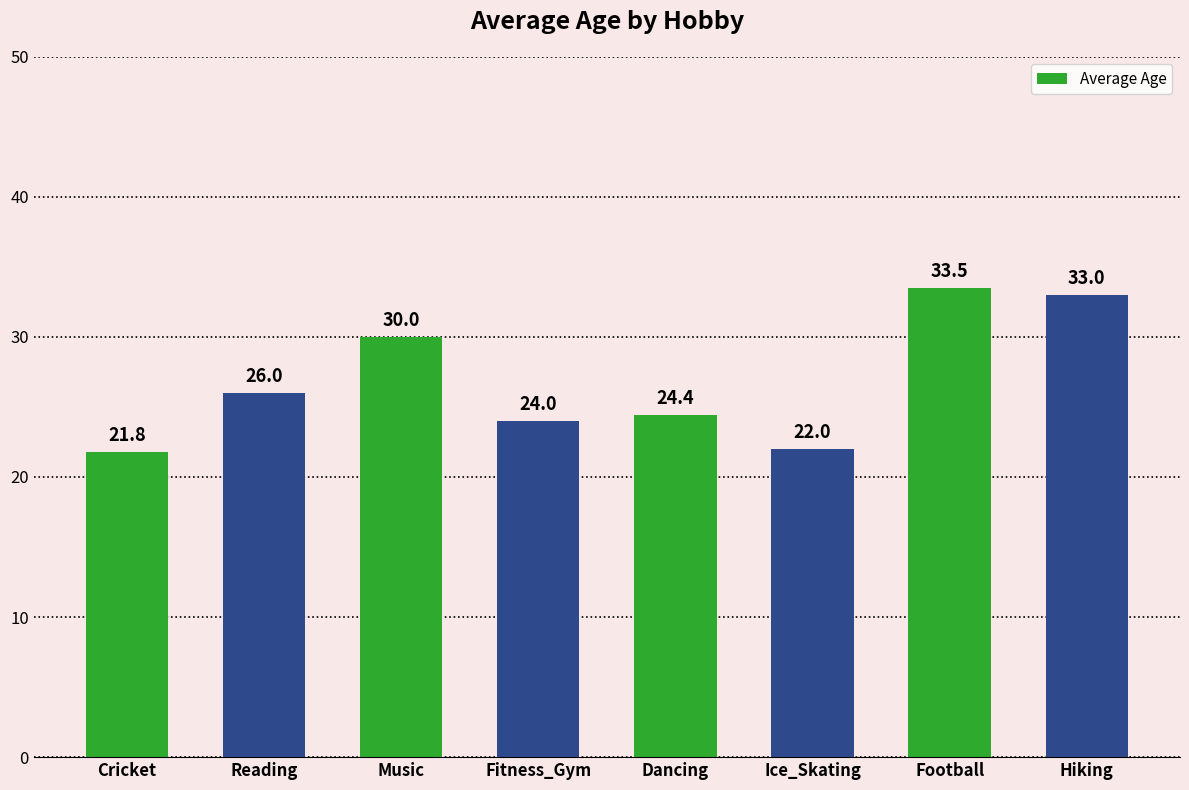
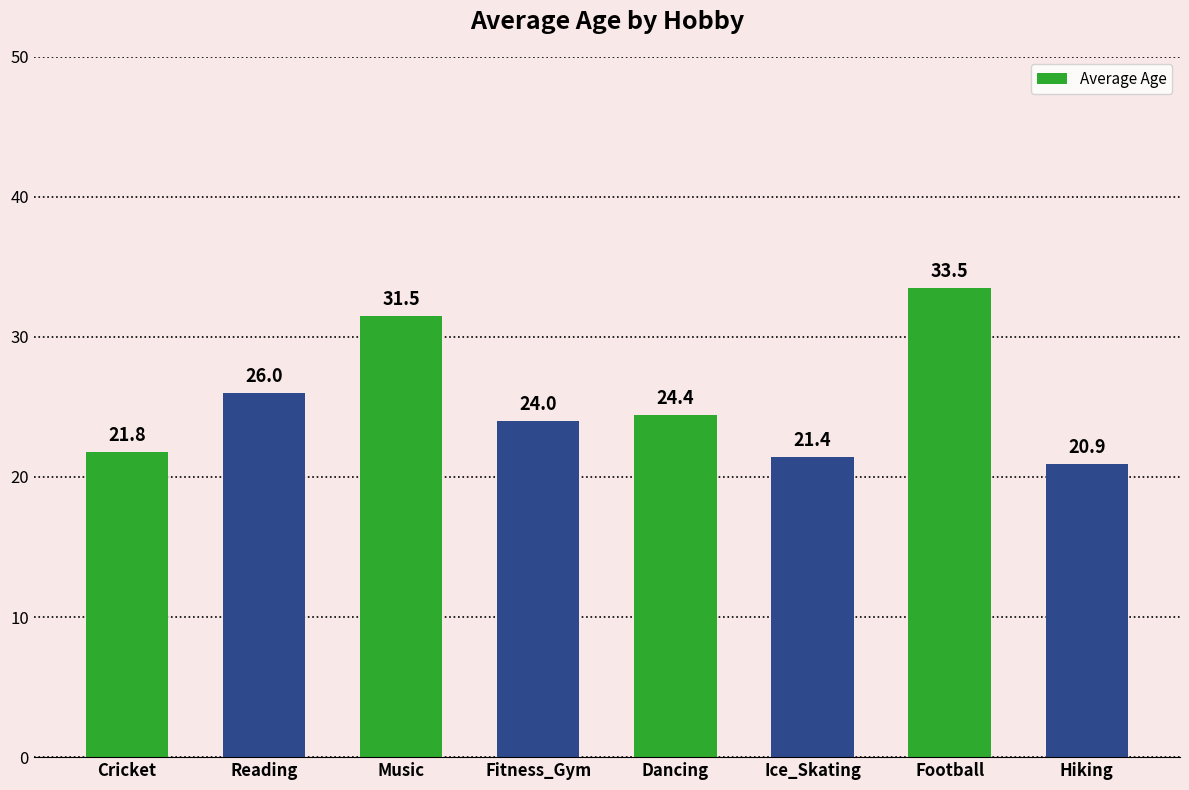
  {
    "Cricket": 21.8,
    "Reading": 26.0,
-   "Music": 30.0,
+   "Music": 31.5,
    "Fitness_Gym": 24.0,
    "Dancing": 24.4,
-   "Ice_Skating": 22.0,
+   "Ice_Skating": 21.4,
    "Football": 33.5,
-   "Hiking": 33.0
+   "Hiking": 20.9
  }
